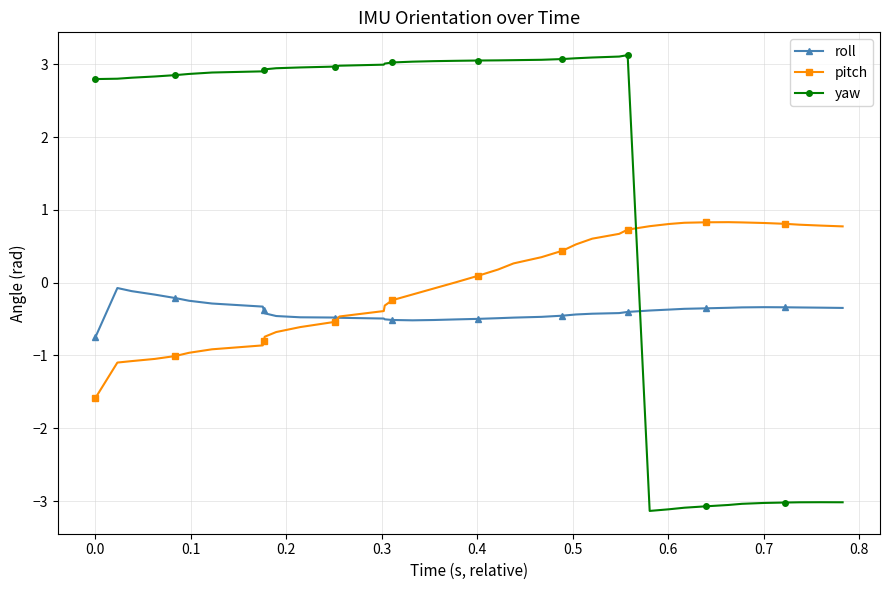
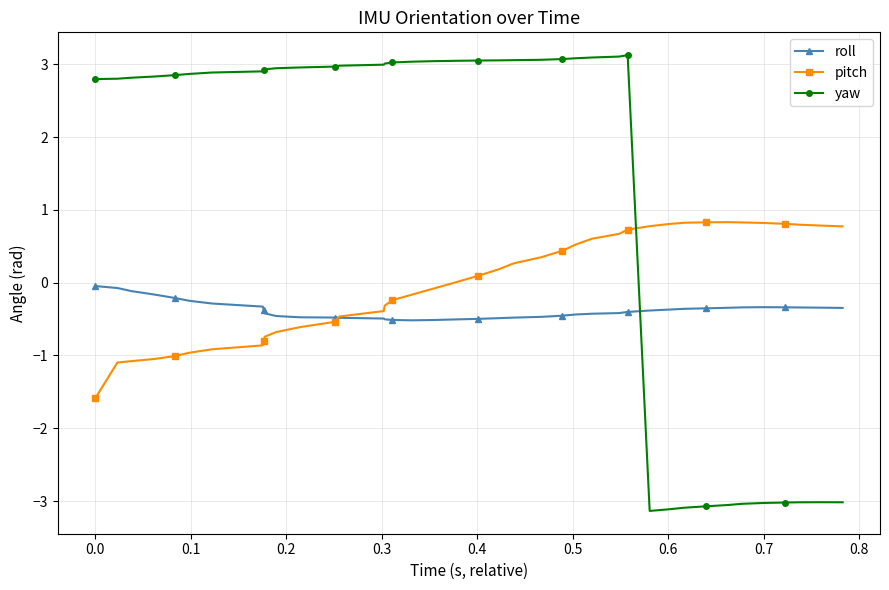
  {
    "roll": {
-     "0.0": -0.8
+     "0.0": 0.0
    },
    "pitch": {
      "0.0": -1.6
    },
    "yaw": {
      "0.0": 2.8
    }
  }
